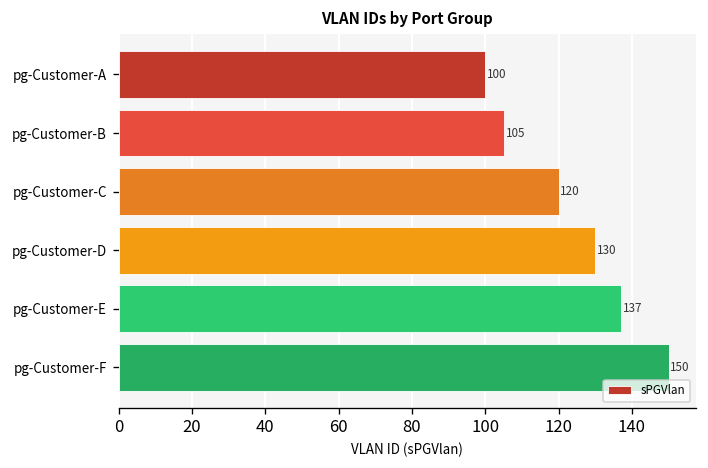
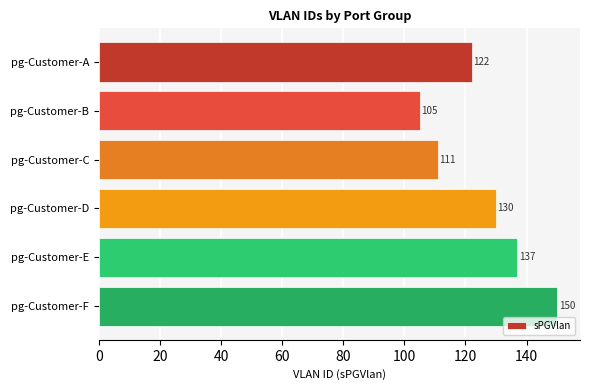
  {
-   "pg-Customer-A": 100,
+   "pg-Customer-A": 122,
    "pg-Customer-B": 105,
-   "pg-Customer-C": 120,
+   "pg-Customer-C": 111,
    "pg-Customer-D": 130,
    "pg-Customer-E": 137,
    "pg-Customer-F": 150
  }
